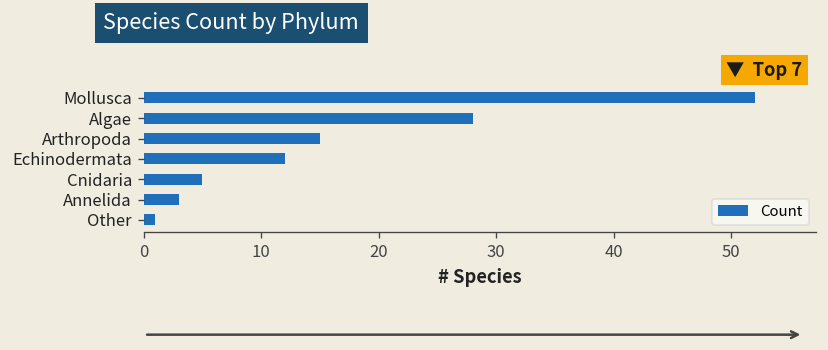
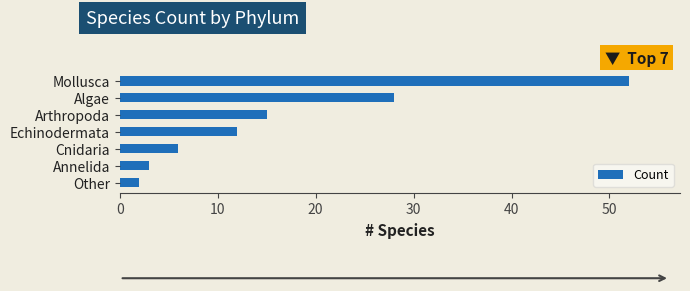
  {
    "Algae": 28,
    "Arthropoda": 15,
    "Echinodermata": 12,
-   "Cnidaria": 5,
+   "Cnidaria": 6,
    "Annelida": 3,
-   "Other": 1
+   "Other": 2
  }
